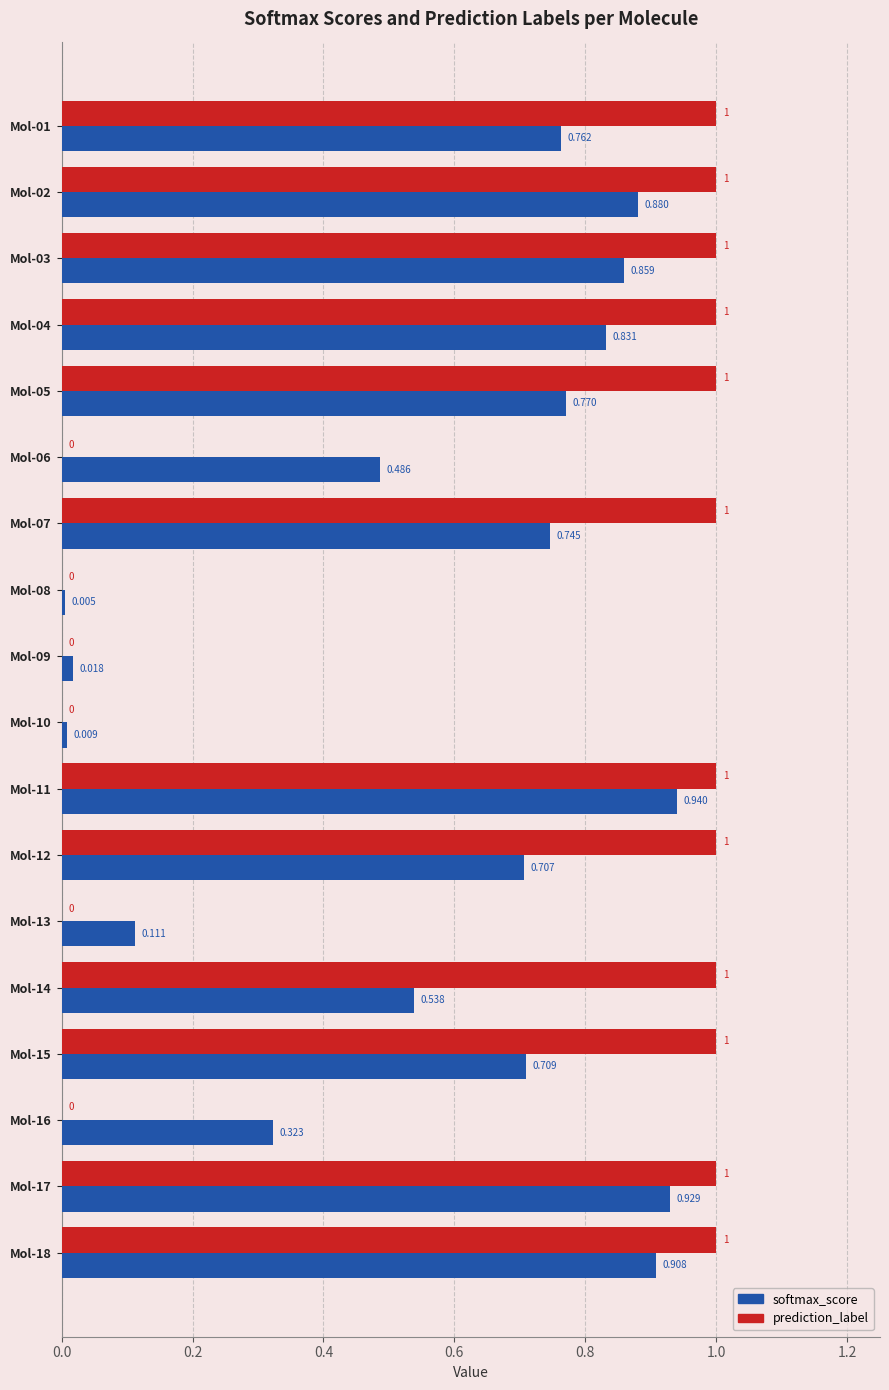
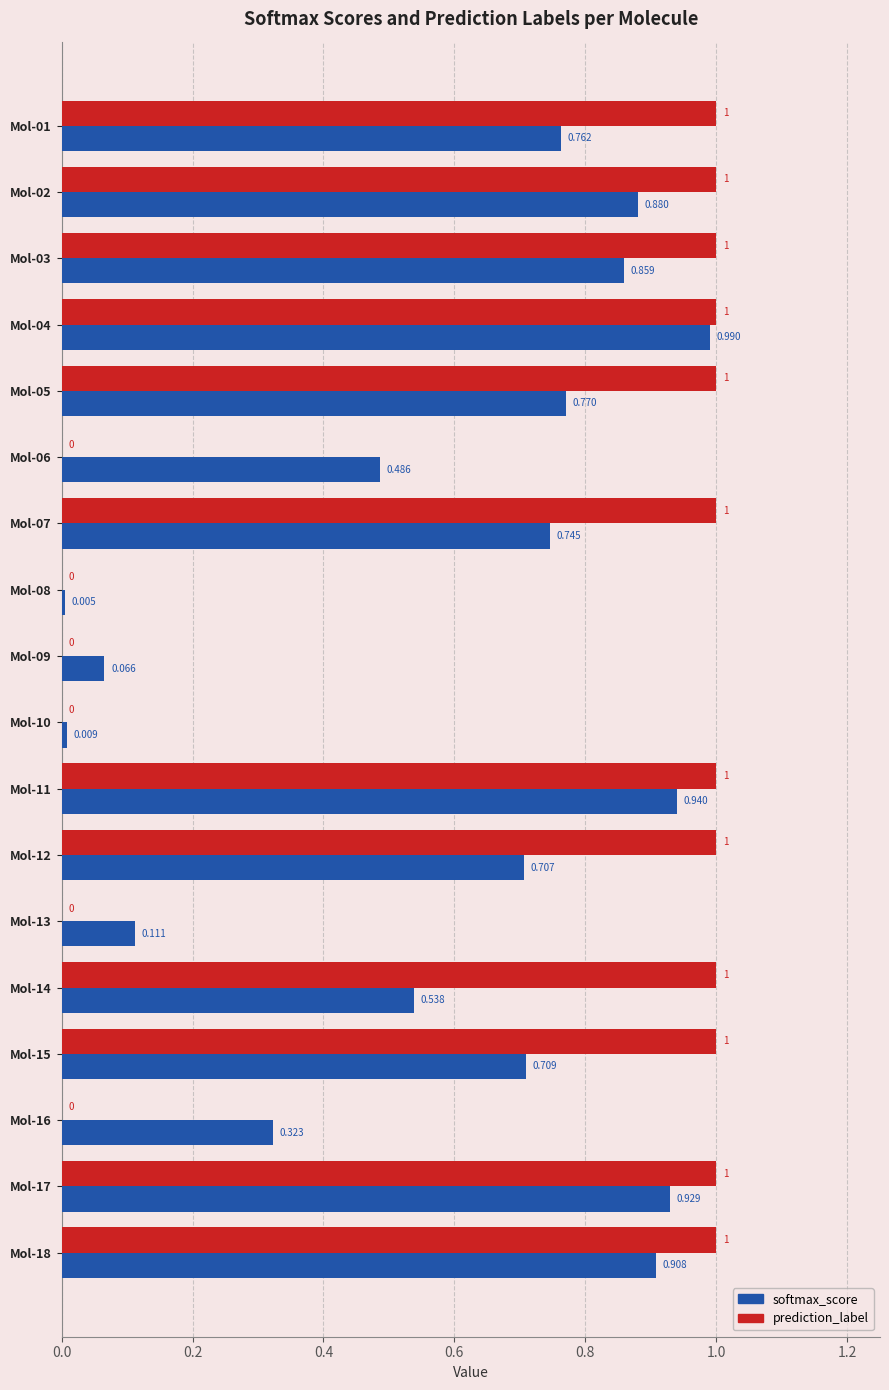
  {
    "softmax_score": {
      "Mol-01": 0.762,
      "Mol-02": 0.880,
      "Mol-03": 0.859,
-     "Mol-04": 0.831,
+     "Mol-04": 0.990,
      "Mol-05": 0.770,
      "Mol-06": 0.486,
      "Mol-07": 0.745,
      "Mol-08": 0.005,
-     "Mol-09": 0.018,
+     "Mol-09": 0.066,
      "Mol-10": 0.009,
      "Mol-11": 0.940,
      "Mol-12": 0.707,
      "Mol-13": 0.111,
      "Mol-14": 0.538,
      "Mol-15": 0.709,
      "Mol-16": 0.323,
      "Mol-17": 0.929,
      "Mol-18": 0.908
    },
    "prediction_label": {
      "Mol-01": 1,
      "Mol-02": 1,
      "Mol-03": 1,
      "Mol-04": 1,
      "Mol-05": 1,
      "Mol-06": 0,
      "Mol-07": 1,
      "Mol-08": 0,
      "Mol-09": 0,
      "Mol-10": 0,
      "Mol-11": 1,
      "Mol-12": 1,
      "Mol-13": 0,
      "Mol-14": 1,
      "Mol-15": 1,
      "Mol-16": 0,
      "Mol-17": 1,
      "Mol-18": 1
    }
  }
